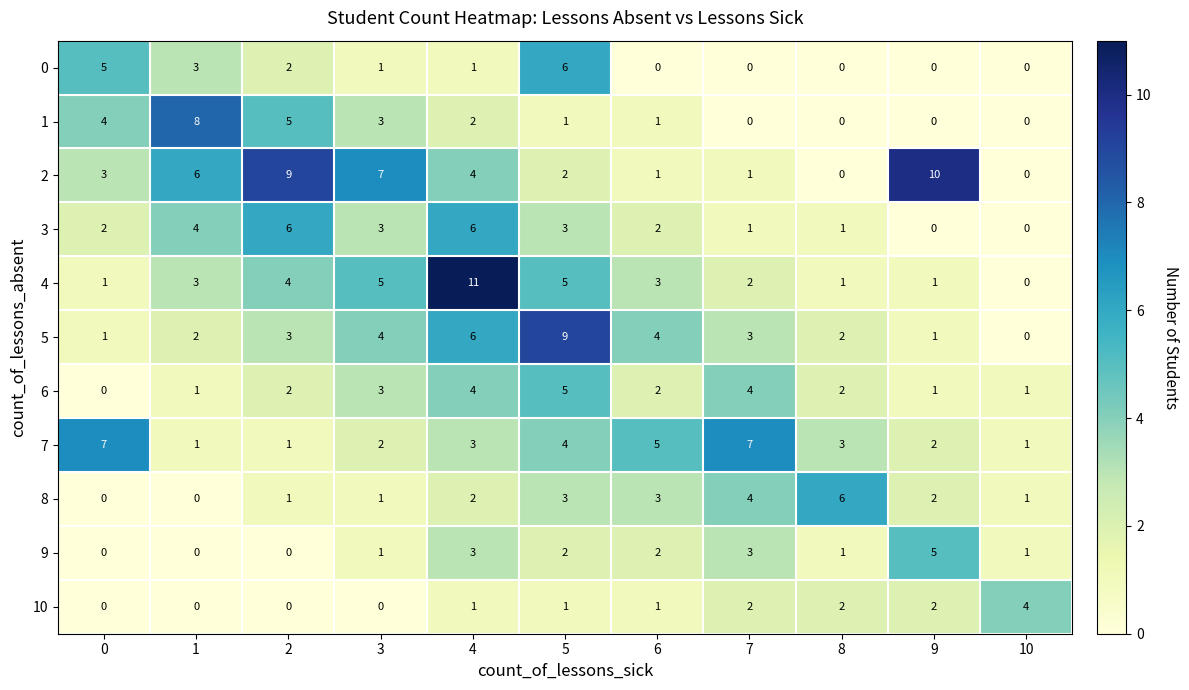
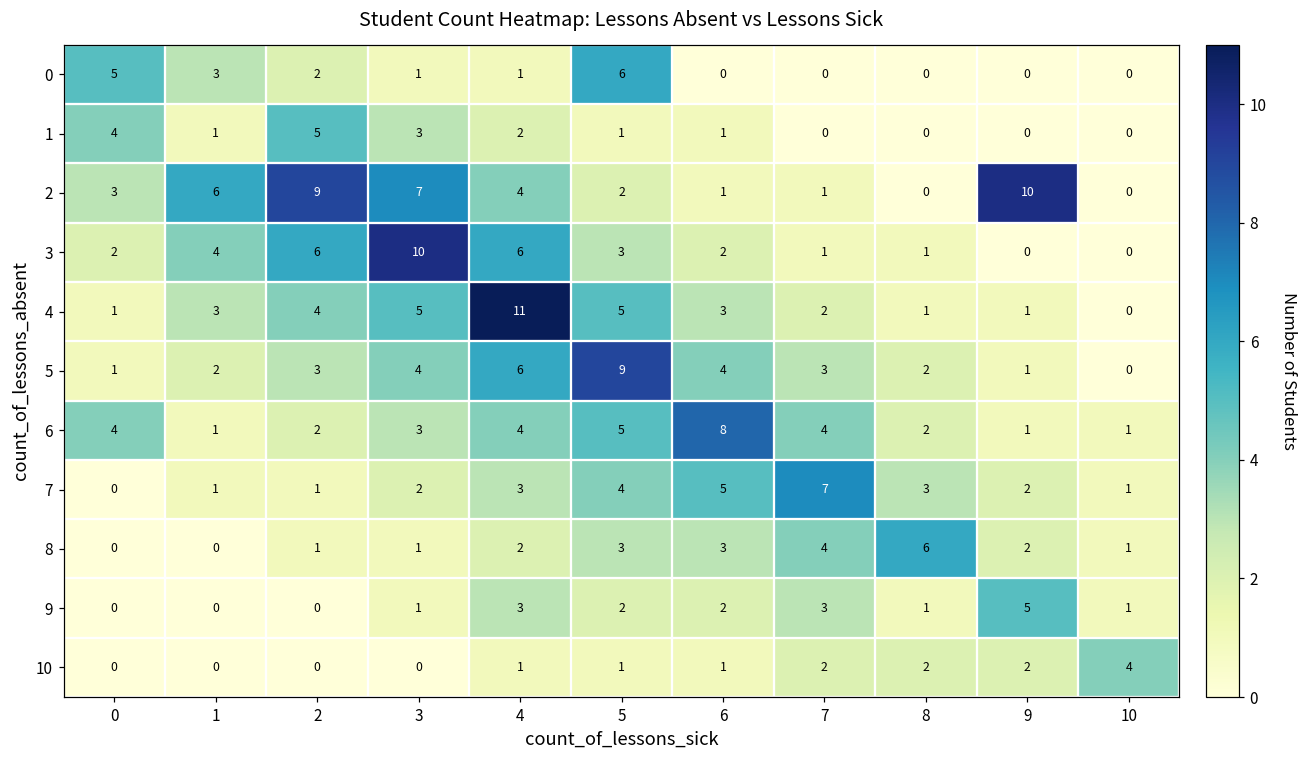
  {
    "0": {
      "0": 5,
      "1": 3,
      "2": 2,
      "3": 1,
      "4": 1,
      "5": 6,
      "6": 0,
      "7": 0,
      "8": 0,
      "9": 0,
      "10": 0
    },
    "1": {
      "0": 4,
-     "1": 8,
+     "1": 1,
      "2": 5,
      "3": 3,
      "4": 2,
      "5": 1,
      "6": 1,
      "7": 0,
      "8": 0,
      "9": 0,
      "10": 0
    },
    "2": {
      "0": 3,
      "1": 6,
      "2": 9,
      "3": 7,
      "4": 4,
      "5": 2,
      "6": 1,
      "7": 1,
      "8": 0,
      "9": 10,
      "10": 0
    },
    "3": {
      "0": 2,
      "1": 4,
      "2": 6,
-     "3": 3,
+     "3": 10,
      "4": 6,
      "5": 3,
      "6": 2,
      "7": 1,
      "8": 1,
      "9": 0,
      "10": 0
    },
    "4": {
      "0": 1,
      "1": 3,
      "2": 4,
      "3": 5,
      "4": 11,
      "5": 5,
      "6": 3,
      "7": 2,
      "8": 1,
      "9": 1,
      "10": 0
    },
    "5": {
      "0": 1,
      "1": 2,
      "2": 3,
      "3": 4,
      "4": 6,
      "5": 9,
      "6": 4,
      "7": 3,
      "8": 2,
      "9": 1,
      "10": 0
    },
    "6": {
-     "0": 0,
+     "0": 4,
      "1": 1,
      "2": 2,
      "3": 3,
      "4": 4,
      "5": 5,
-     "6": 2,
+     "6": 8,
      "7": 4,
      "8": 2,
      "9": 1,
      "10": 1
    },
    "7": {
-     "0": 7,
+     "0": 0,
      "1": 1,
      "2": 1,
      "3": 2,
      "4": 3,
      "5": 4,
      "6": 5,
      "7": 7,
      "8": 3,
      "9": 2,
      "10": 1
    },
    "8": {
      "0": 0,
      "1": 0,
      "2": 1,
      "3": 1,
      "4": 2,
      "5": 3,
      "6": 3,
      "7": 4,
      "8": 6,
      "9": 2,
      "10": 1
    },
    "9": {
      "0": 0,
      "1": 0,
      "2": 0,
      "3": 1,
      "4": 3,
      "5": 2,
      "6": 2,
      "7": 3,
      "8": 1,
      "9": 5,
      "10": 1
    },
    "10": {
      "0": 0,
      "1": 0,
      "2": 0,
      "3": 0,
      "4": 1,
      "5": 1,
      "6": 1,
      "7": 2,
      "8": 2,
      "9": 2,
      "10": 4
    }
  }
